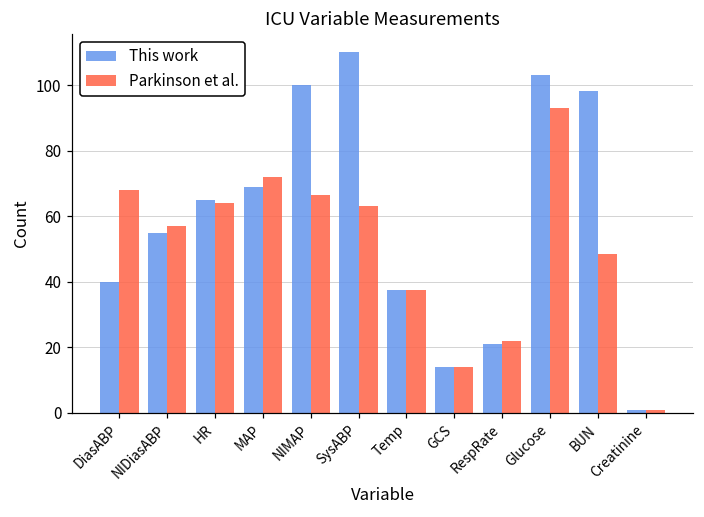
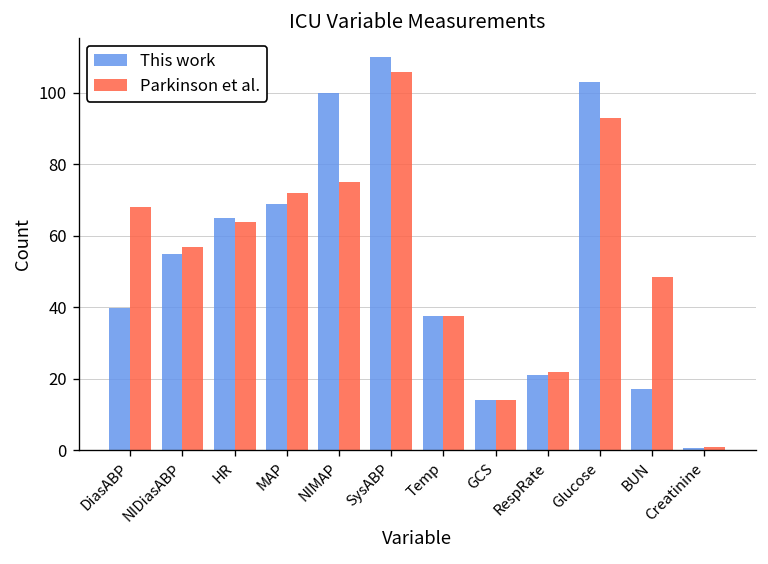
  {
    "This work": {
      "DiasABP": 40,
      "NIDiasABP": 55,
      "HR": 65,
      "MAP": 69,
      "NIMAP": 100,
      "SysABP": 110,
      "Temp": 38,
      "GCS": 14,
      "RespRate": 21,
      "Glucose": 103,
-     "BUN": 98
+     "BUN": 17
    },
    "Parkinson et al.": {
      "DiasABP": 68,
      "NIDiasABP": 57,
      "HR": 64,
      "MAP": 72,
-     "NIMAP": 66,
-     "SysABP": 63,
+     "NIMAP": 75,
+     "SysABP": 106,
      "Temp": 38,
      "GCS": 14,
      "RespRate": 22,
      "Glucose": 93,
      "BUN": 48,
      "Creatinine": 1
    }
  }
